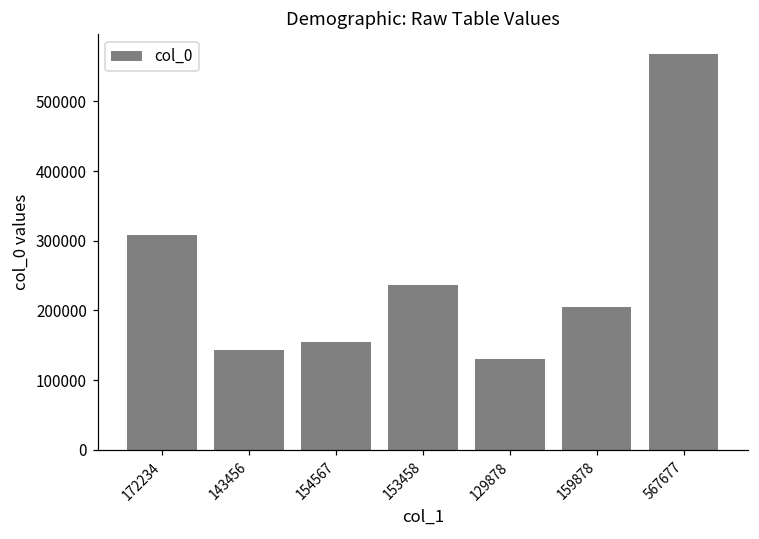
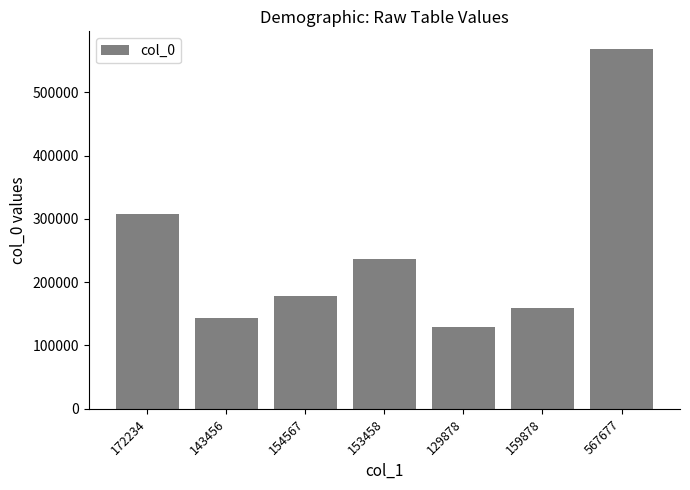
  {
    "172234": 310000,
    "143456": 140000,
-   "154567": 150000,
+   "154567": 180000,
    "153458": 240000,
    "129878": 130000,
-   "159878": 200000,
+   "159878": 160000,
    "567677": 570000
  }
